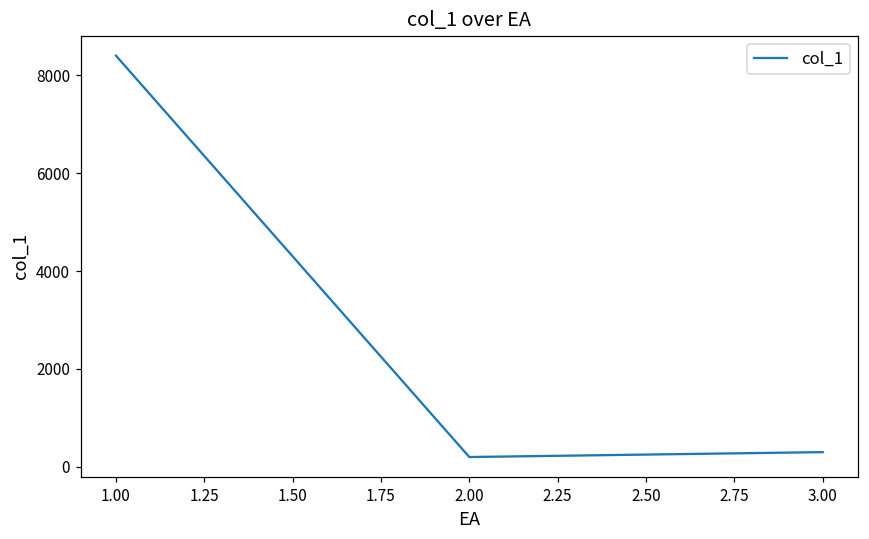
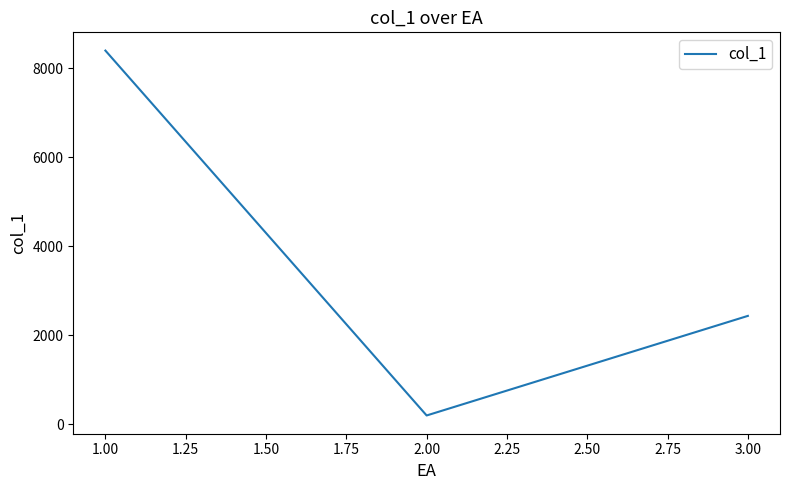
  {
    "1.00": 8400,
    "2.00": 200,
-   "3.00": 300
+   "3.00": 2400
  }
